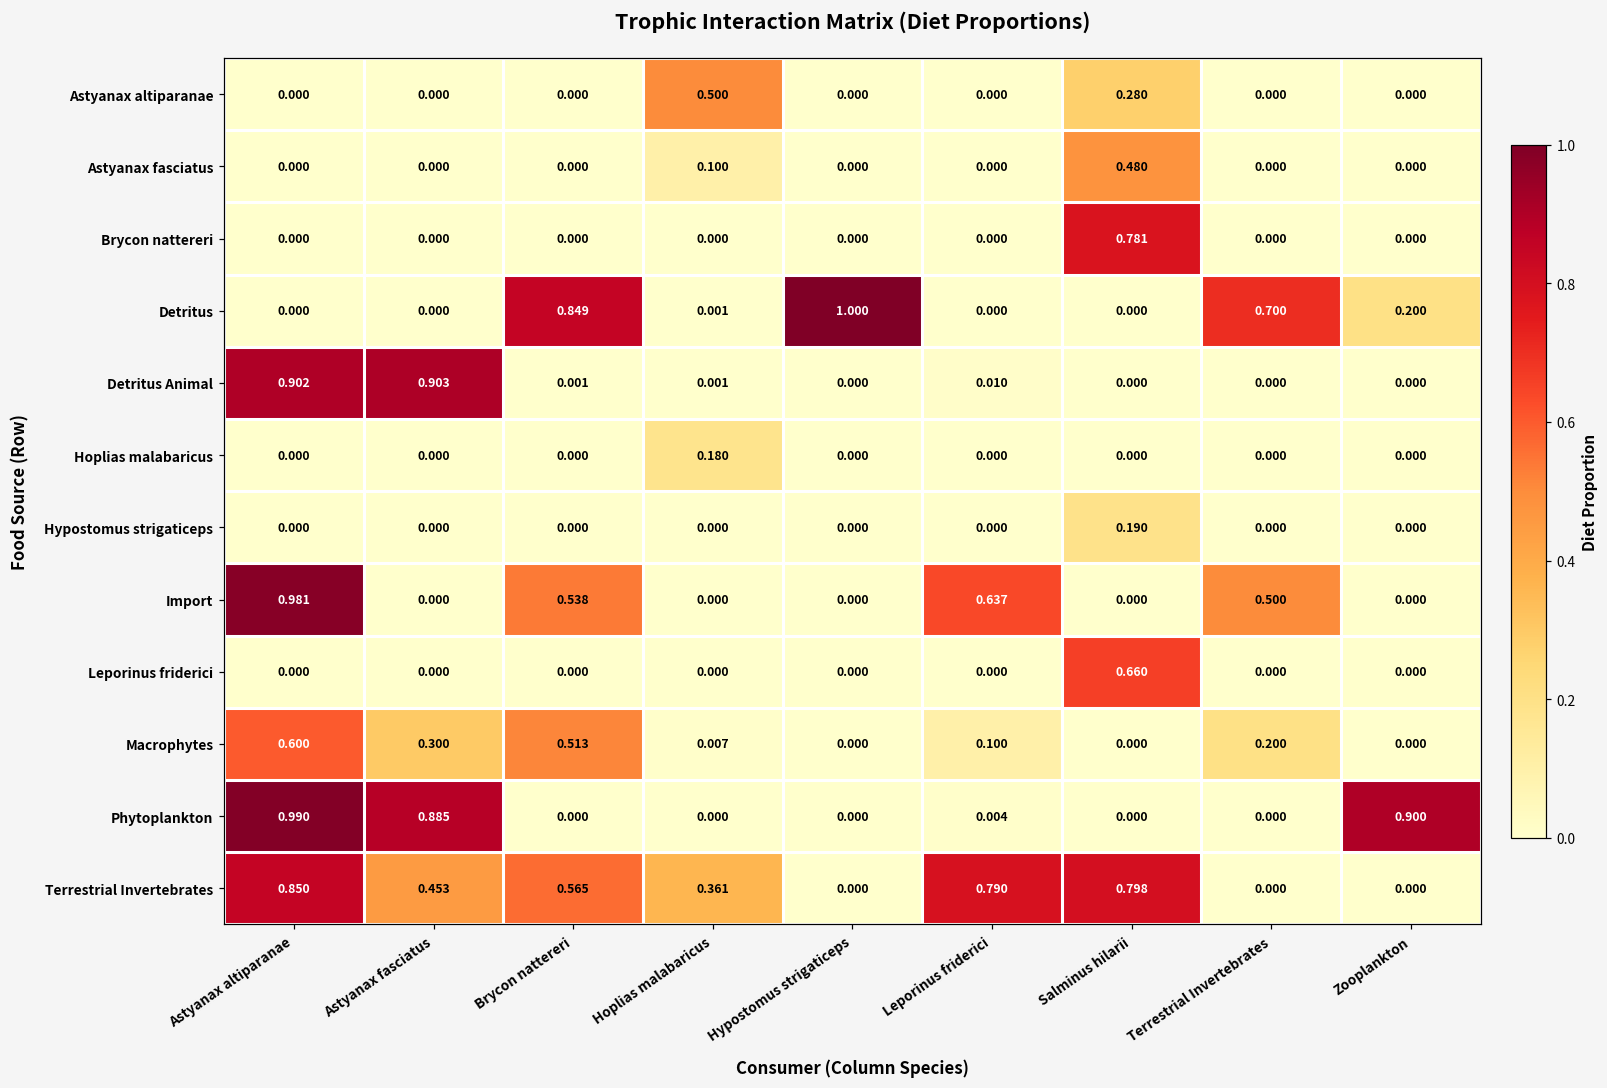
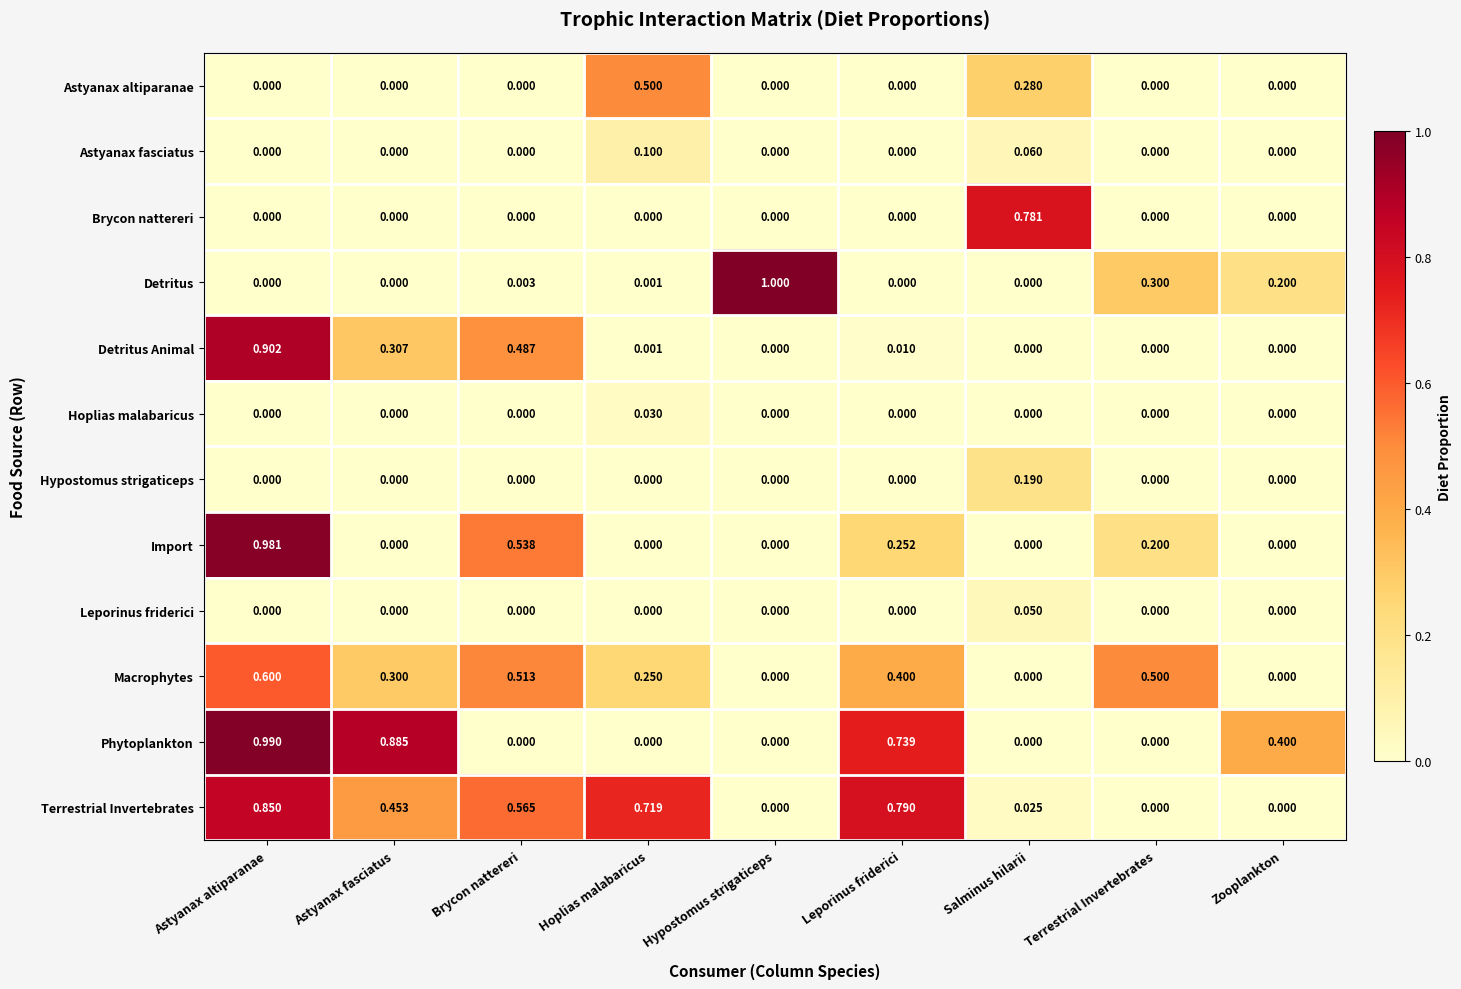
  {
    "Astyanax altiparanae": {
      "Astyanax altiparanae": 0.000,
      "Astyanax fasciatus": 0.000,
      "Brycon nattereri": 0.000,
      "Hoplias malabaricus": 0.500,
      "Hypostomus strigaticeps": 0.000,
      "Leporinus friderici": 0.000,
      "Salminus hilarii": 0.280,
      "Terrestrial Invertebrates": 0.000,
      "Zooplankton": 0.000
    },
    "Astyanax fasciatus": {
      "Astyanax altiparanae": 0.000,
      "Astyanax fasciatus": 0.000,
      "Brycon nattereri": 0.000,
      "Hoplias malabaricus": 0.100,
      "Hypostomus strigaticeps": 0.000,
      "Leporinus friderici": 0.000,
-     "Salminus hilarii": 0.480,
+     "Salminus hilarii": 0.060,
      "Terrestrial Invertebrates": 0.000,
      "Zooplankton": 0.000
    },
    "Brycon nattereri": {
      "Astyanax altiparanae": 0.000,
      "Astyanax fasciatus": 0.000,
      "Brycon nattereri": 0.000,
      "Hoplias malabaricus": 0.000,
      "Hypostomus strigaticeps": 0.000,
      "Leporinus friderici": 0.000,
      "Salminus hilarii": 0.781,
      "Terrestrial Invertebrates": 0.000,
      "Zooplankton": 0.000
    },
    "Detritus": {
      "Astyanax altiparanae": 0.000,
      "Astyanax fasciatus": 0.000,
-     "Brycon nattereri": 0.849,
+     "Brycon nattereri": 0.003,
      "Hoplias malabaricus": 0.001,
      "Hypostomus strigaticeps": 1.000,
      "Leporinus friderici": 0.000,
      "Salminus hilarii": 0.000,
-     "Terrestrial Invertebrates": 0.700,
+     "Terrestrial Invertebrates": 0.300,
      "Zooplankton": 0.200
    },
    "Detritus Animal": {
      "Astyanax altiparanae": 0.902,
-     "Astyanax fasciatus": 0.903,
-     "Brycon nattereri": 0.001,
+     "Astyanax fasciatus": 0.307,
+     "Brycon nattereri": 0.487,
      "Hoplias malabaricus": 0.001,
      "Hypostomus strigaticeps": 0.000,
      "Leporinus friderici": 0.010,
      "Salminus hilarii": 0.000,
      "Terrestrial Invertebrates": 0.000,
      "Zooplankton": 0.000
    },
    "Hoplias malabaricus": {
      "Astyanax altiparanae": 0.000,
      "Astyanax fasciatus": 0.000,
      "Brycon nattereri": 0.000,
-     "Hoplias malabaricus": 0.180,
+     "Hoplias malabaricus": 0.030,
      "Hypostomus strigaticeps": 0.000,
      "Leporinus friderici": 0.000,
      "Salminus hilarii": 0.000,
      "Terrestrial Invertebrates": 0.000,
      "Zooplankton": 0.000
    },
    "Hypostomus strigaticeps": {
      "Astyanax altiparanae": 0.000,
      "Astyanax fasciatus": 0.000,
      "Brycon nattereri": 0.000,
      "Hoplias malabaricus": 0.000,
      "Hypostomus strigaticeps": 0.000,
      "Leporinus friderici": 0.000,
      "Salminus hilarii": 0.190,
      "Terrestrial Invertebrates": 0.000,
      "Zooplankton": 0.000
    },
    "Import": {
      "Astyanax altiparanae": 0.981,
      "Astyanax fasciatus": 0.000,
      "Brycon nattereri": 0.538,
      "Hoplias malabaricus": 0.000,
      "Hypostomus strigaticeps": 0.000,
-     "Leporinus friderici": 0.637,
+     "Leporinus friderici": 0.252,
      "Salminus hilarii": 0.000,
-     "Terrestrial Invertebrates": 0.500,
+     "Terrestrial Invertebrates": 0.200,
      "Zooplankton": 0.000
    },
    "Leporinus friderici": {
      "Astyanax altiparanae": 0.000,
      "Astyanax fasciatus": 0.000,
      "Brycon nattereri": 0.000,
      "Hoplias malabaricus": 0.000,
      "Hypostomus strigaticeps": 0.000,
      "Leporinus friderici": 0.000,
-     "Salminus hilarii": 0.660,
+     "Salminus hilarii": 0.050,
      "Terrestrial Invertebrates": 0.000,
      "Zooplankton": 0.000
    },
    "Macrophytes": {
      "Astyanax altiparanae": 0.600,
      "Astyanax fasciatus": 0.300,
      "Brycon nattereri": 0.513,
-     "Hoplias malabaricus": 0.007,
+     "Hoplias malabaricus": 0.250,
      "Hypostomus strigaticeps": 0.000,
-     "Leporinus friderici": 0.100,
+     "Leporinus friderici": 0.400,
      "Salminus hilarii": 0.000,
-     "Terrestrial Invertebrates": 0.200,
+     "Terrestrial Invertebrates": 0.500,
      "Zooplankton": 0.000
    },
    "Phytoplankton": {
      "Astyanax altiparanae": 0.990,
      "Astyanax fasciatus": 0.885,
      "Brycon nattereri": 0.000,
      "Hoplias malabaricus": 0.000,
      "Hypostomus strigaticeps": 0.000,
-     "Leporinus friderici": 0.004,
+     "Leporinus friderici": 0.739,
      "Salminus hilarii": 0.000,
      "Terrestrial Invertebrates": 0.000,
-     "Zooplankton": 0.900
+     "Zooplankton": 0.400
    },
    "Terrestrial Invertebrates": {
      "Astyanax altiparanae": 0.850,
      "Astyanax fasciatus": 0.453,
      "Brycon nattereri": 0.565,
-     "Hoplias malabaricus": 0.361,
+     "Hoplias malabaricus": 0.719,
      "Hypostomus strigaticeps": 0.000,
      "Leporinus friderici": 0.790,
-     "Salminus hilarii": 0.798,
+     "Salminus hilarii": 0.025,
      "Terrestrial Invertebrates": 0.000,
      "Zooplankton": 0.000
    }
  }
